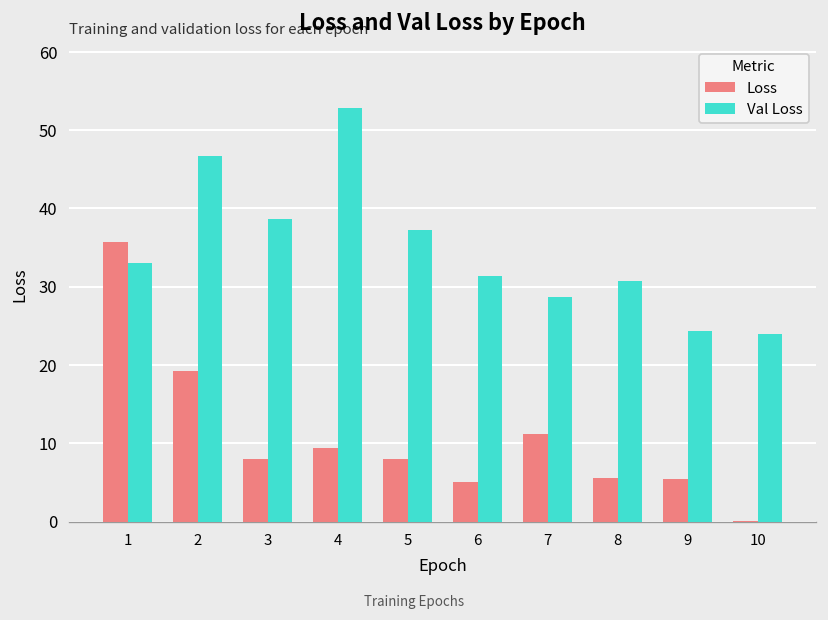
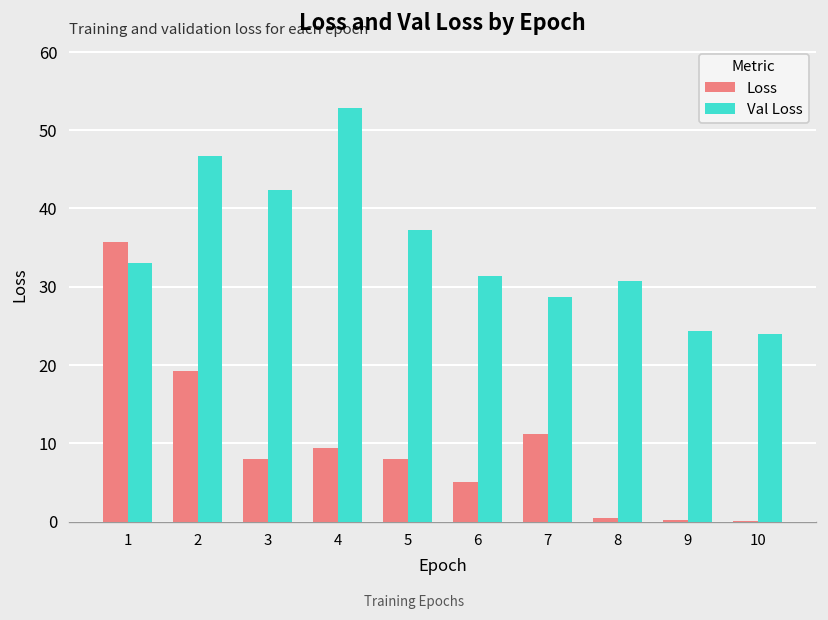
  {
    "Loss": {
      "1": 36,
      "2": 19,
      "3": 8,
      "4": 9,
      "5": 8,
      "6": 5,
      "7": 11,
-     "8": 6,
-     "9": 5
+     "8": 0,
+     "9": 0
    },
    "Val Loss": {
      "1": 33,
      "2": 47,
-     "3": 39,
+     "3": 42,
      "4": 53,
      "5": 37,
      "6": 31,
      "7": 29,
      "8": 31,
      "9": 24,
      "10": 24
    }
  }
